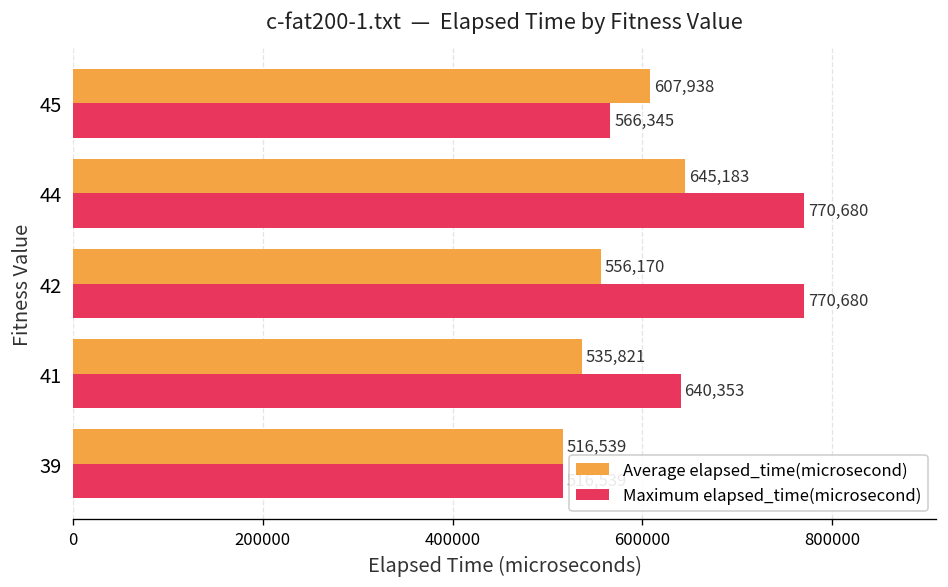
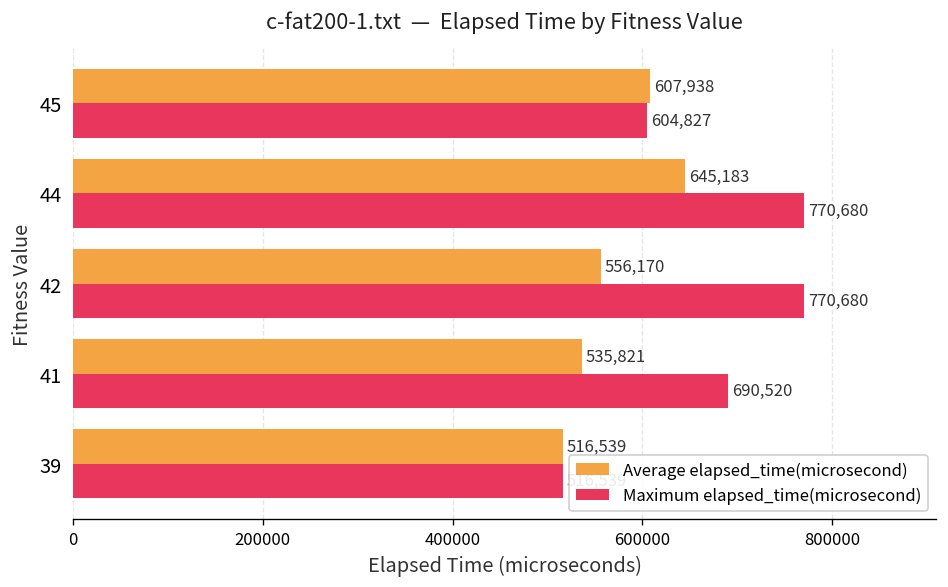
  {
    "Average elapsed_time(microsecond)": {
      "45": "607,938",
      "44": "645,183",
      "42": "556,170",
      "41": "535,821"
    },
    "Maximum elapsed_time(microsecond)": {
-     "45": "566,345",
+     "45": "604,827",
      "44": "770,680",
      "42": "770,680",
-     "41": "640,353"
+     "41": "690,520"
    }
  }
